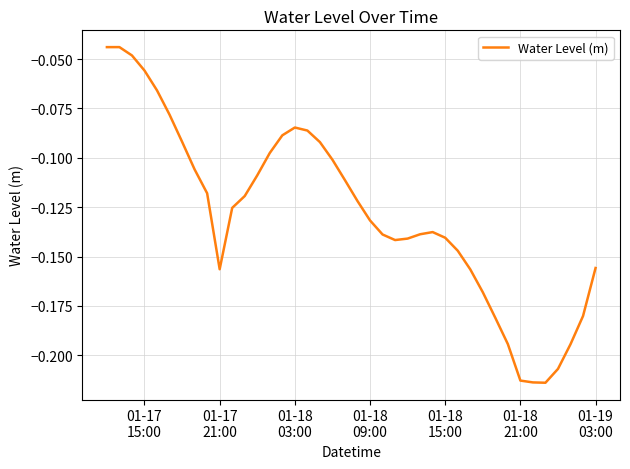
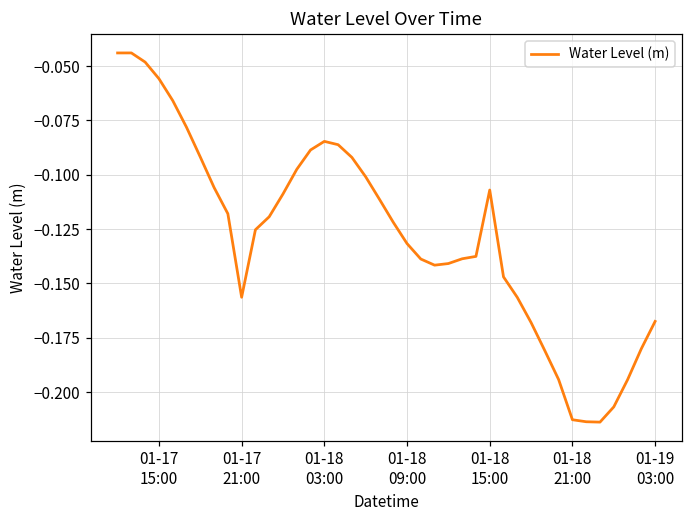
  {
    "01-17 15:00": -0.056,
    "01-17 21:00": -0.156,
    "01-18 03:00": -0.085,
    "01-18 09:00": -0.132,
-   "01-18 15:00": -0.140,
+   "01-18 15:00": -0.107,
    "01-18 21:00": -0.213,
-   "01-19 03:00": -0.156
+   "01-19 03:00": -0.168
  }
